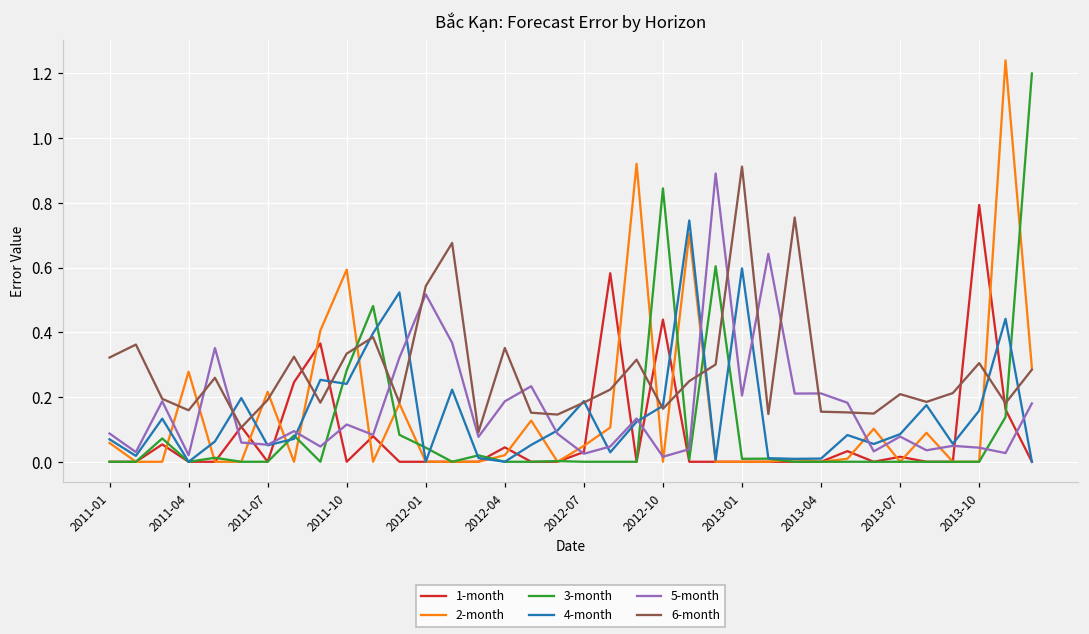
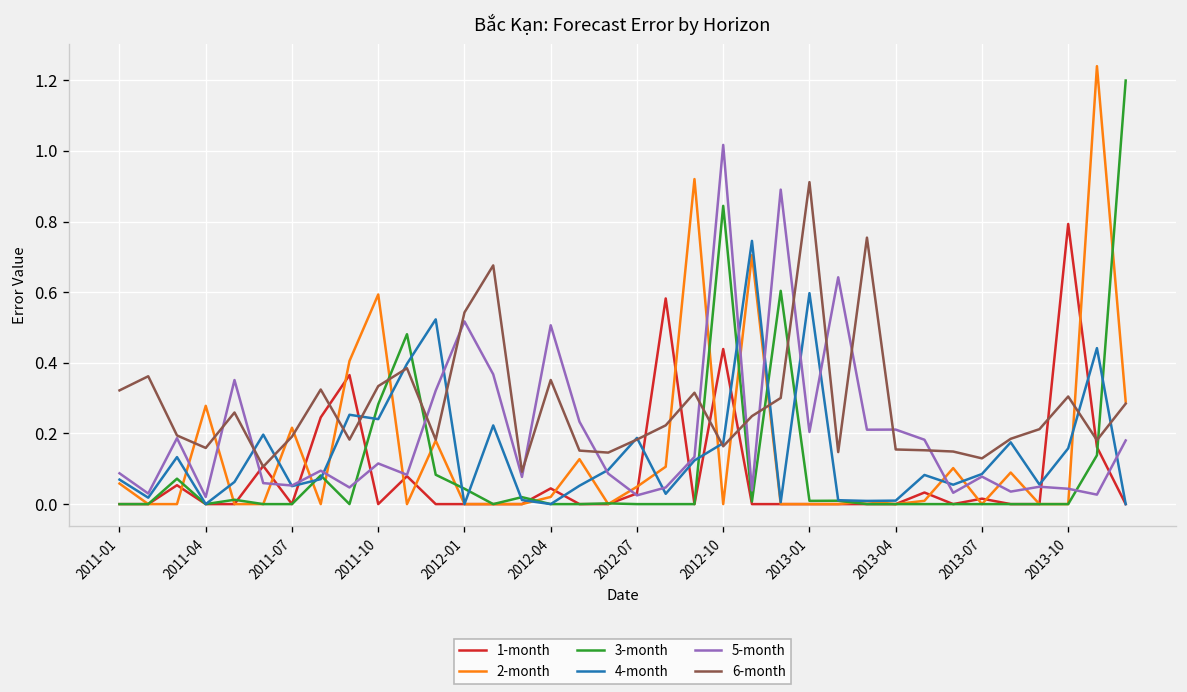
  {
    "1-month": {
      "2011-10": 0.00,
      "2012-04": 0.04,
      "2012-10": 0.44,
      "2013-07": 0.02,
      "2013-10": 0.79
    },
    "2-month": {
      "2011-01": 0.06,
      "2011-04": 0.28,
      "2011-07": 0.22,
      "2011-10": 0.59,
      "2012-04": 0.02,
      "2012-07": 0.05,
      "2012-10": 0.00
    },
    "3-month": {
      "2011-10": 0.28,
      "2012-01": 0.04,
      "2012-07": 0.00,
      "2012-10": 0.84,
      "2013-01": 0.01
    },
    "4-month": {
      "2011-01": 0.07,
      "2011-10": 0.24,
      "2012-10": 0.17,
      "2013-01": 0.60,
      "2013-04": 0.01,
      "2013-10": 0.16
    },
    "5-month": {
      "2011-01": 0.09,
      "2011-04": 0.02,
      "2011-10": 0.12,
      "2012-01": 0.52,
-     "2012-04": 0.19,
-     "2012-10": 0.02,
+     "2012-04": 0.51,
+     "2012-10": 1.02,
      "2013-01": 0.20,
      "2013-04": 0.21,
      "2013-10": 0.04
    },
    "6-month": {
      "2011-01": 0.32,
      "2011-04": 0.16,
      "2011-07": 0.19,
      "2011-10": 0.33,
      "2012-01": 0.54,
      "2012-04": 0.35,
      "2012-10": 0.16,
      "2013-01": 0.91,
      "2013-04": 0.15,
-     "2013-07": 0.21,
+     "2013-07": 0.13,
      "2013-10": 0.30
    }
  }
